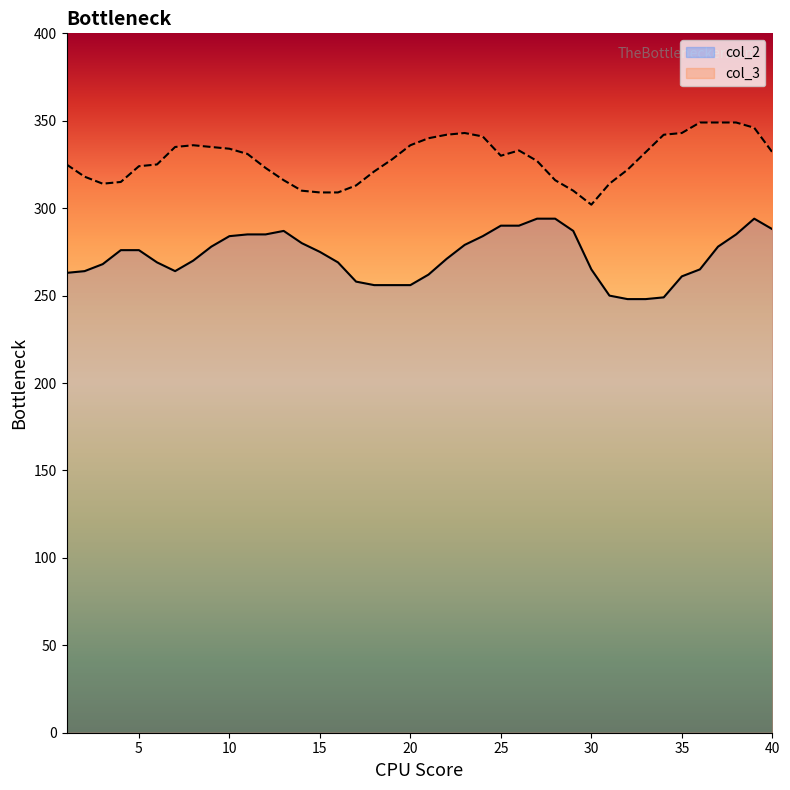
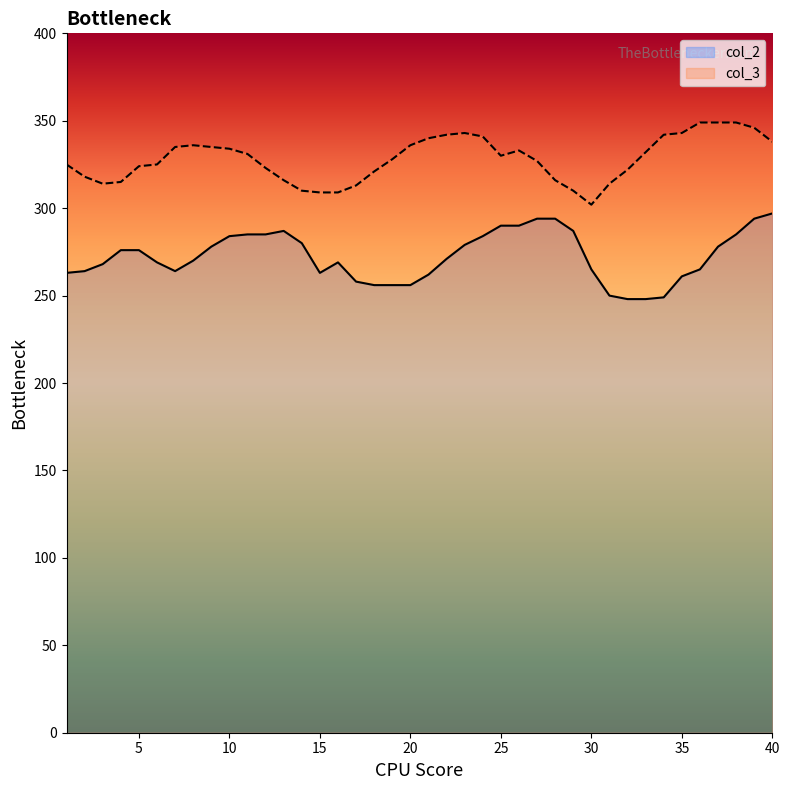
  {
    "col_2": {
      "5": 276,
      "10": 284,
-     "15": 275,
+     "15": 263,
      "20": 256,
      "25": 290,
      "30": 265,
      "35": 261,
-     "40": 288
+     "40": 297
    },
    "col_3": {
      "5": 324,
      "10": 334,
      "15": 309,
      "20": 336,
      "25": 330,
      "30": 302,
      "35": 343,
-     "40": 332
+     "40": 338
    }
  }
